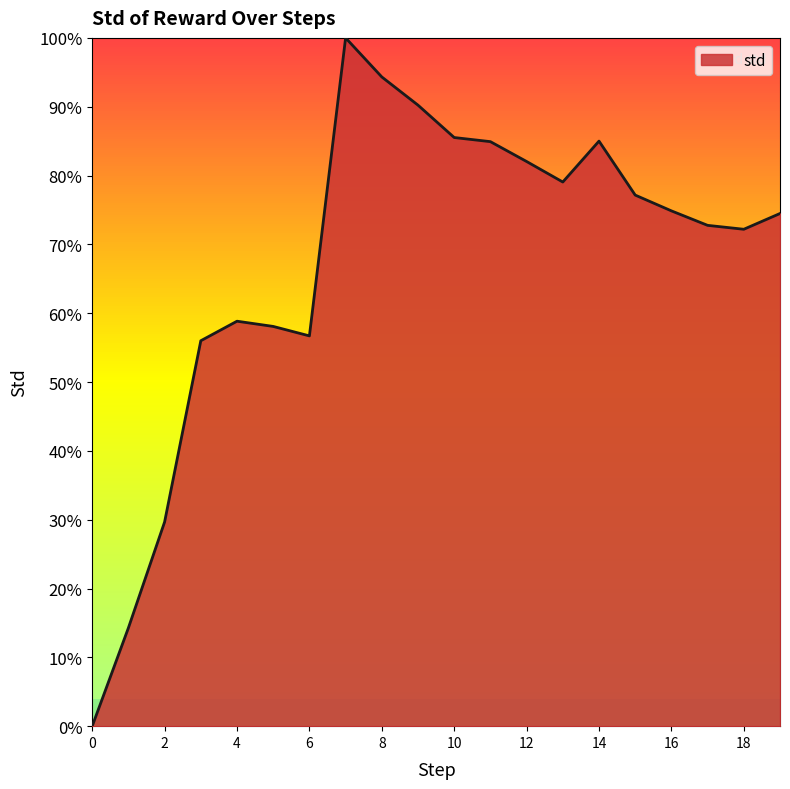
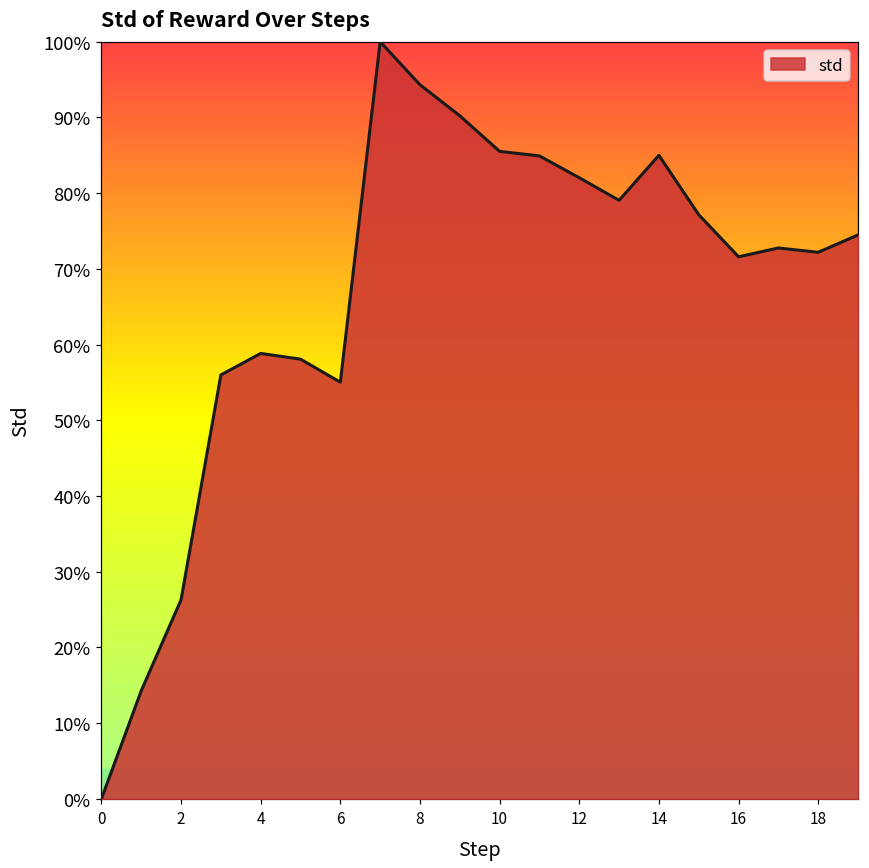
  {
    "0": "0%",
-   "2": "30%",
+   "2": "26%",
    "4": "59%",
-   "6": "57%",
+   "6": "55%",
    "8": "94%",
    "10": "86%",
    "12": "82%",
    "14": "85%",
-   "16": "75%",
+   "16": "72%",
    "18": "72%"
  }
